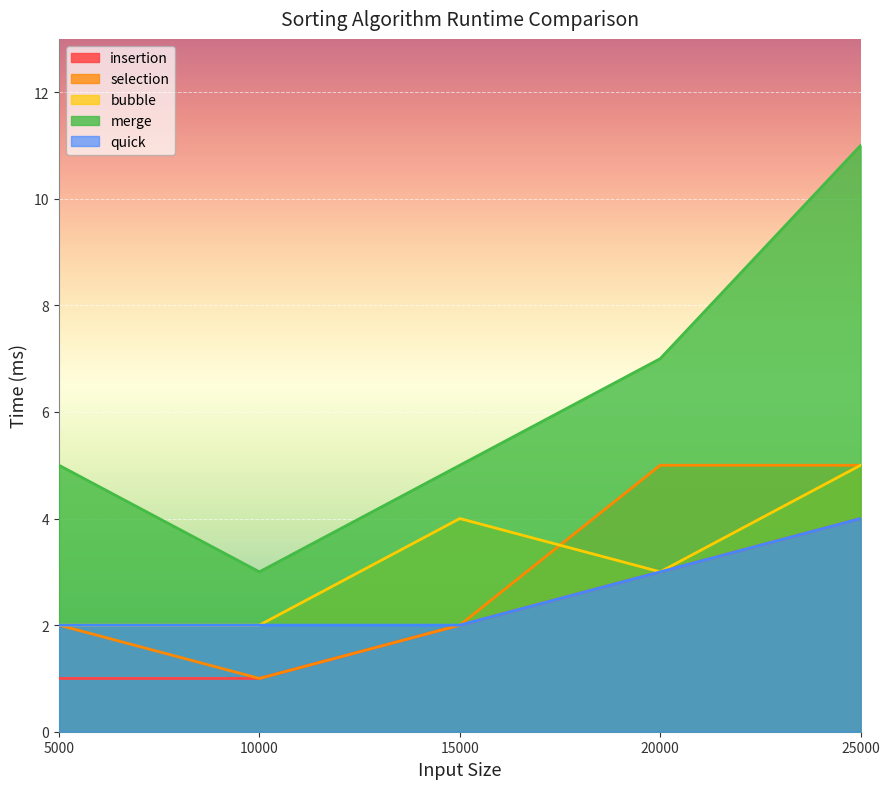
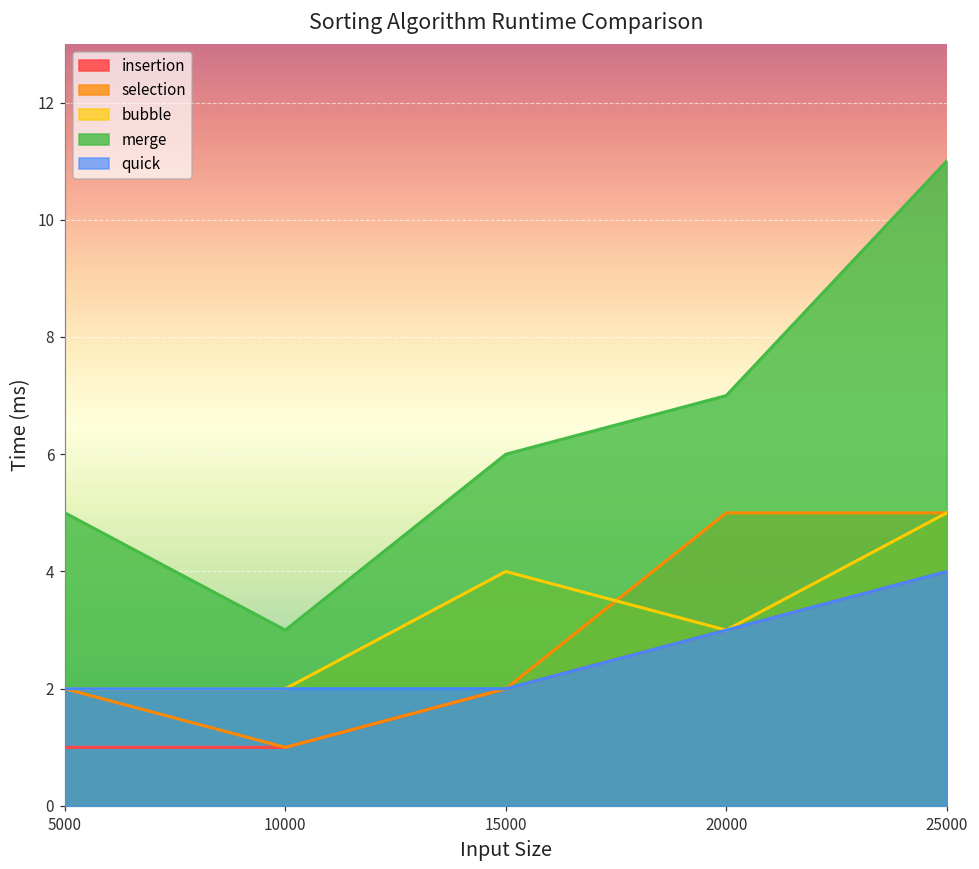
  {
    "insertion": {
      "5000": 1
    },
    "selection": {
      "20000": 5
    },
    "bubble": {
      "15000": 4
    },
    "merge": {
      "5000": 5,
      "10000": 3,
-     "15000": 5,
+     "15000": 6,
      "20000": 7,
      "25000": 11
    }
  }
